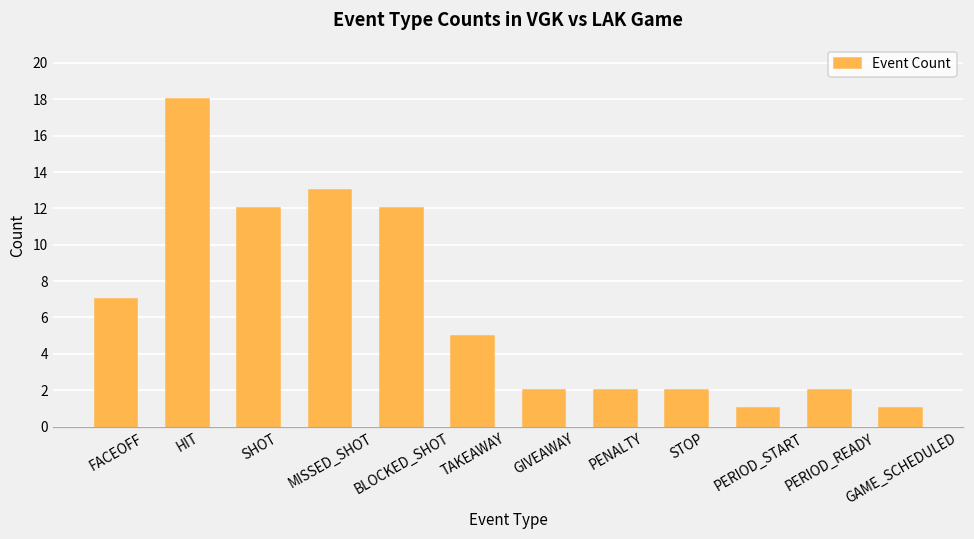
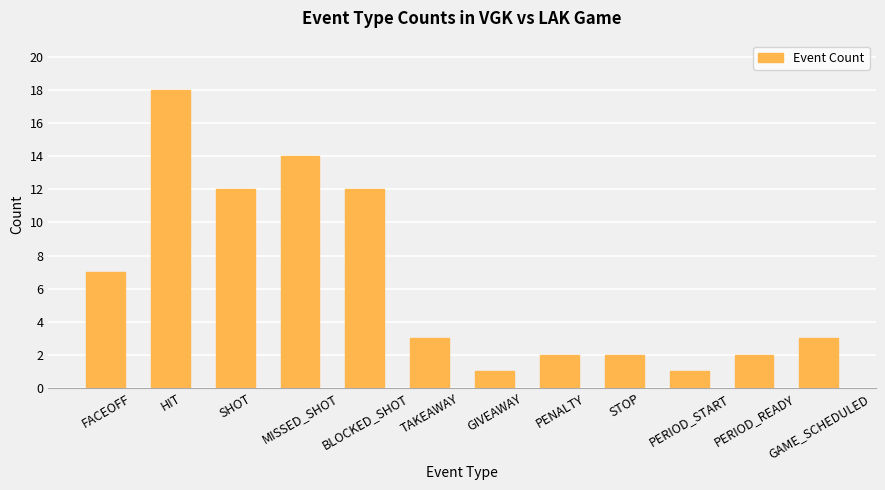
  {
    "FACEOFF": 7,
    "HIT": 18,
    "SHOT": 12,
-   "MISSED_SHOT": 13,
+   "MISSED_SHOT": 14,
    "BLOCKED_SHOT": 12,
-   "TAKEAWAY": 5,
-   "GIVEAWAY": 2,
+   "TAKEAWAY": 3,
+   "GIVEAWAY": 1,
    "PENALTY": 2,
    "STOP": 2,
    "PERIOD_START": 1,
    "PERIOD_READY": 2,
-   "GAME_SCHEDULED": 1
+   "GAME_SCHEDULED": 3
  }
